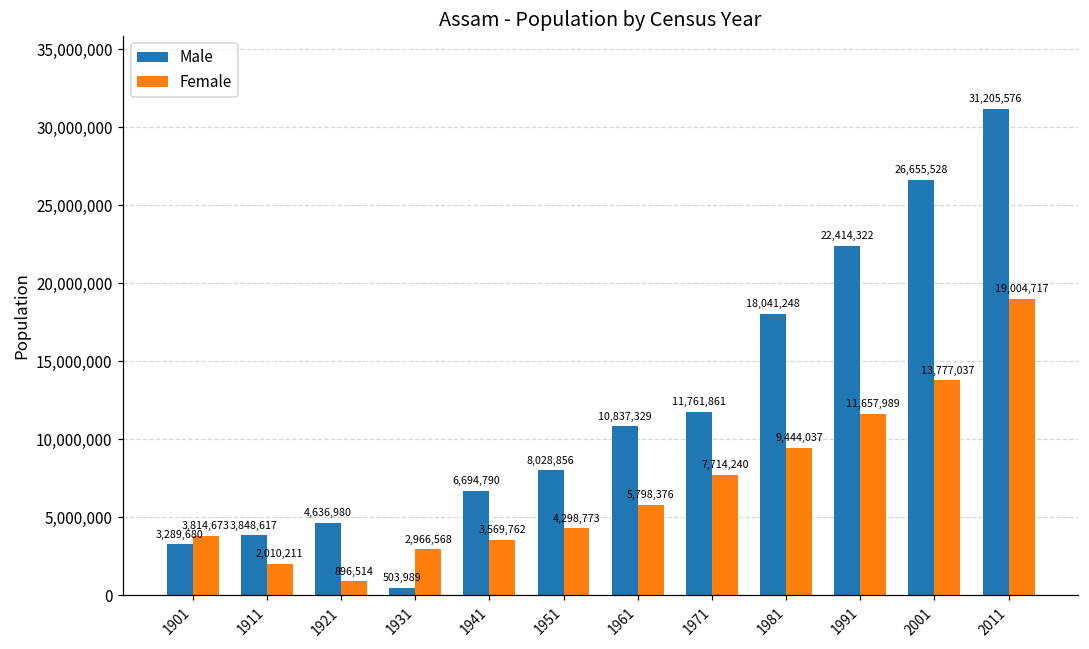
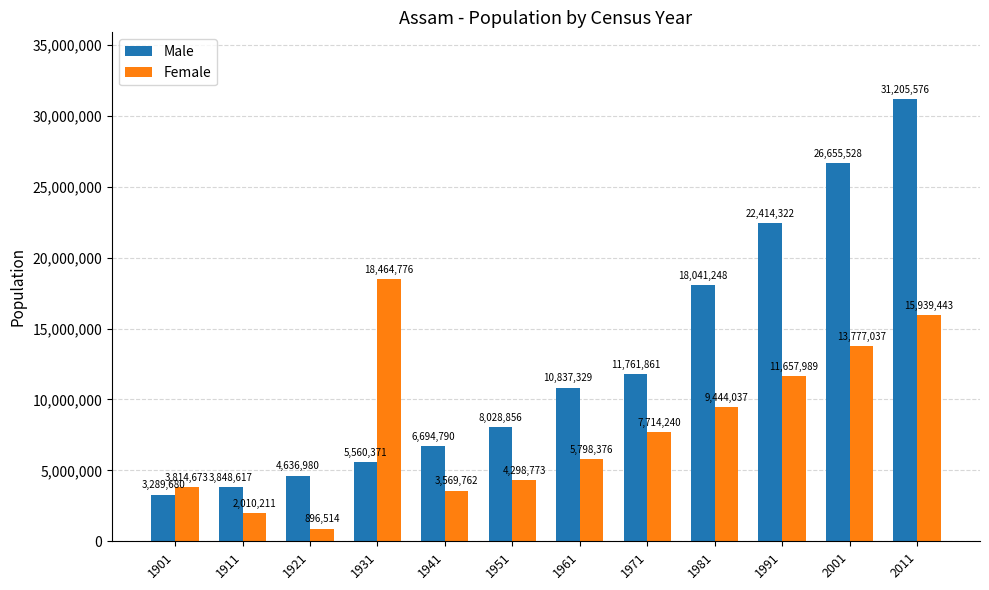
  {
    "Male": {
      "1901": "3,289,680",
      "1911": "3,848,617",
      "1921": "4,636,980",
-     "1931": "503,989",
+     "1931": "5,560,371",
      "1941": "6,694,790",
      "1951": "8,028,856",
      "1961": "10,837,329",
      "1971": "11,761,861",
      "1981": "18,041,248",
      "1991": "22,414,322",
      "2001": "26,655,528",
      "2011": "31,205,576"
    },
    "Female": {
      "1901": "3,814,673",
      "1911": "2,010,211",
      "1921": "896,514",
-     "1931": "2,966,568",
+     "1931": "18,464,776",
      "1941": "3,569,762",
      "1951": "4,298,773",
      "1961": "5,798,376",
      "1971": "7,714,240",
      "1981": "9,444,037",
      "1991": "11,657,989",
      "2001": "13,777,037",
-     "2011": "19,004,717"
+     "2011": "15,939,443"
    }
  }
